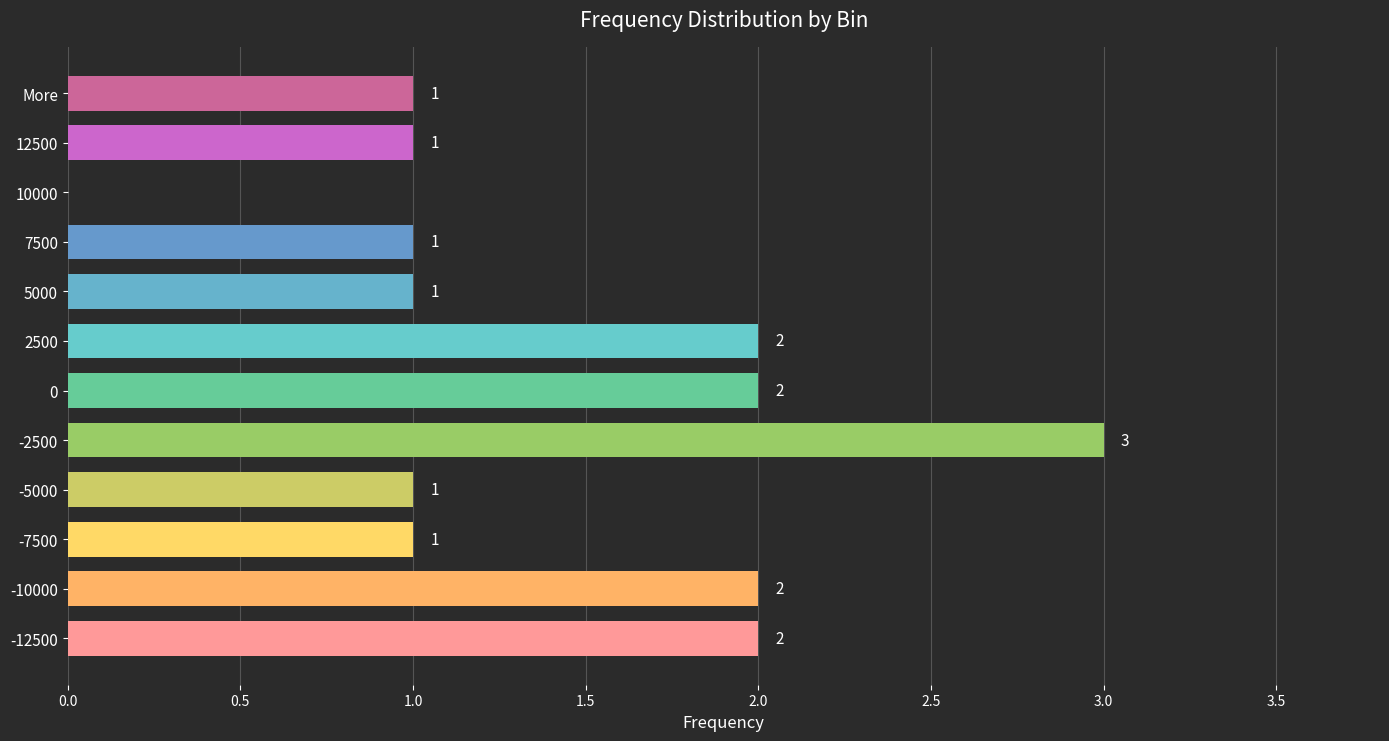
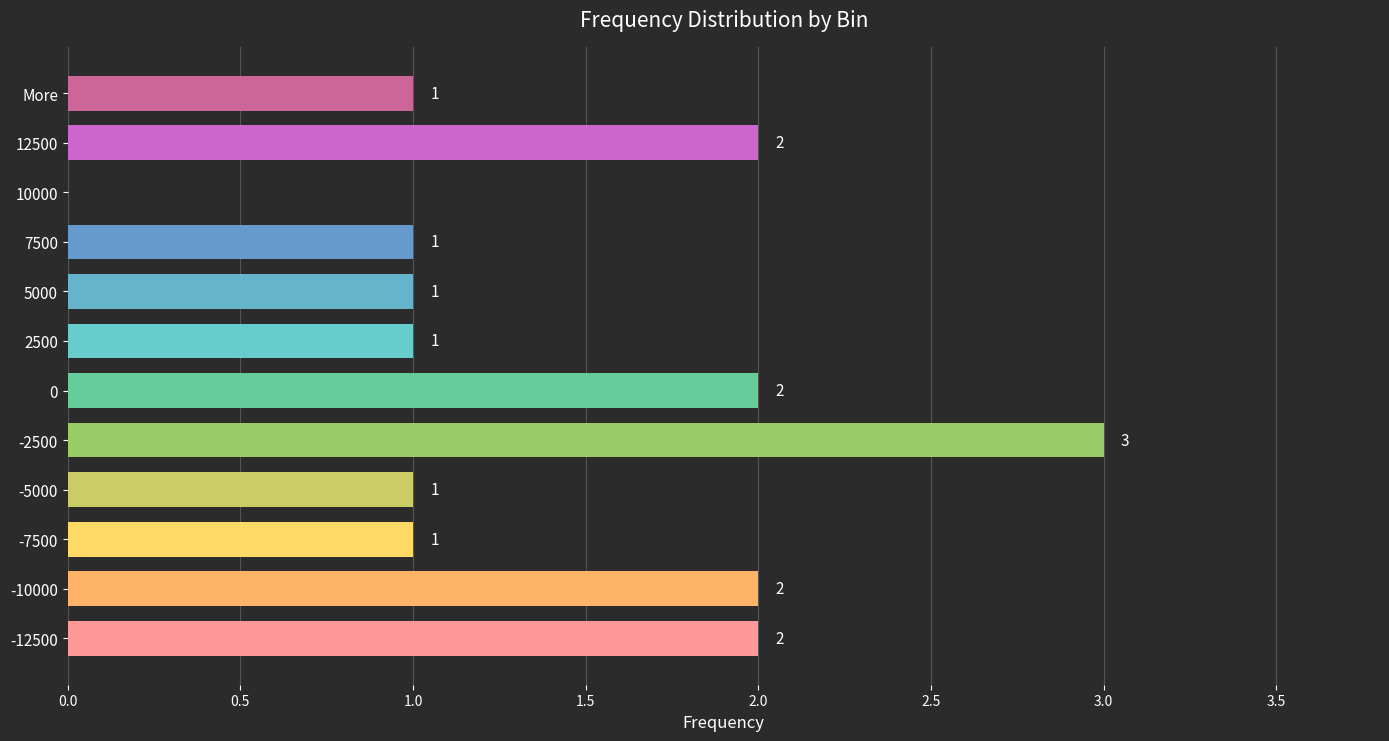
  {
    "More": 1,
-   "12500": 1,
+   "12500": 2,
    "7500": 1,
    "5000": 1,
-   "2500": 2,
+   "2500": 1,
    "0": 2,
    "-2500": 3,
    "-5000": 1,
    "-7500": 1,
    "-10000": 2,
    "-12500": 2
  }
